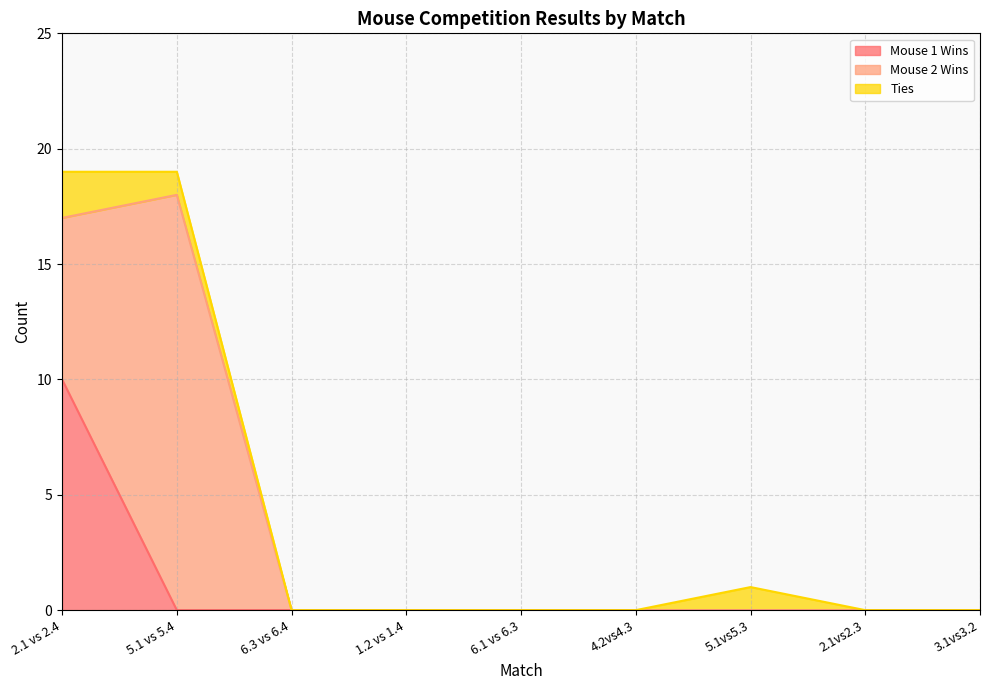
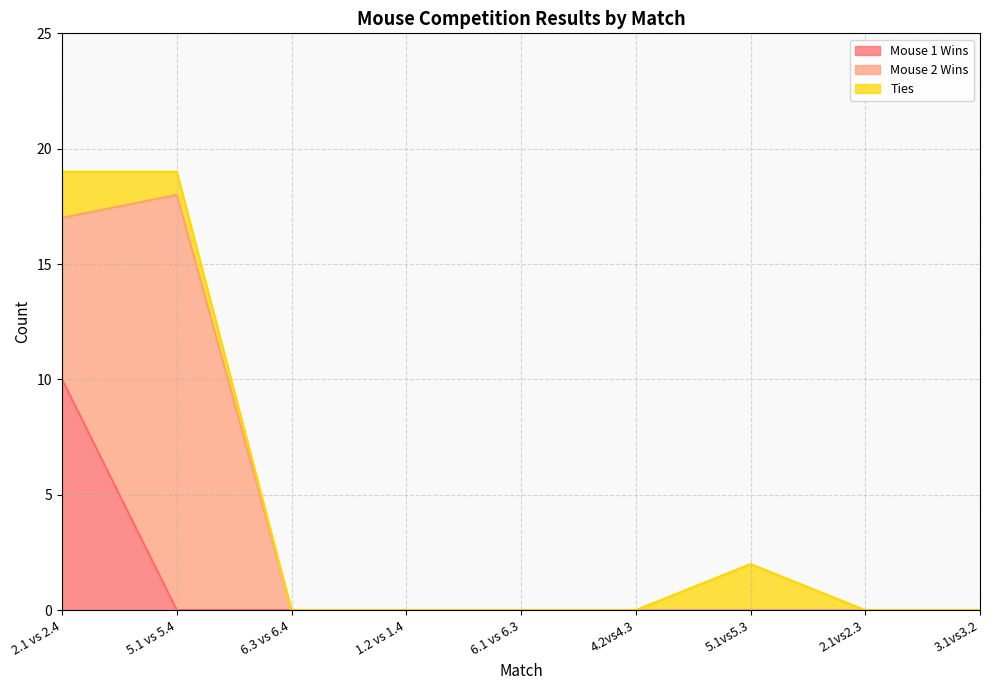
  {
    "Ties": {
      "2.1 vs 2.4": 2,
      "5.1 vs 5.4": 1,
-     "5.1vs5.3": 1
+     "5.1vs5.3": 2
    }
  }
